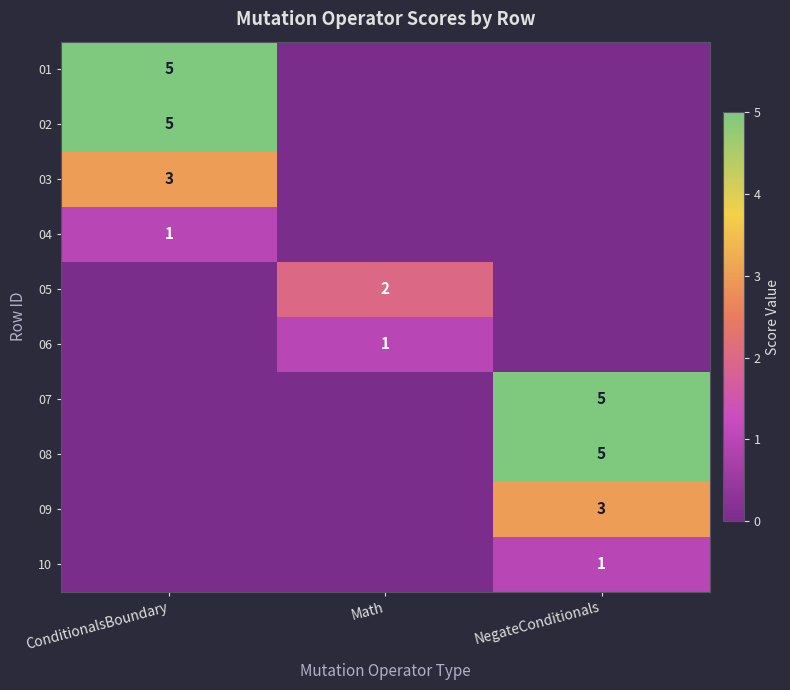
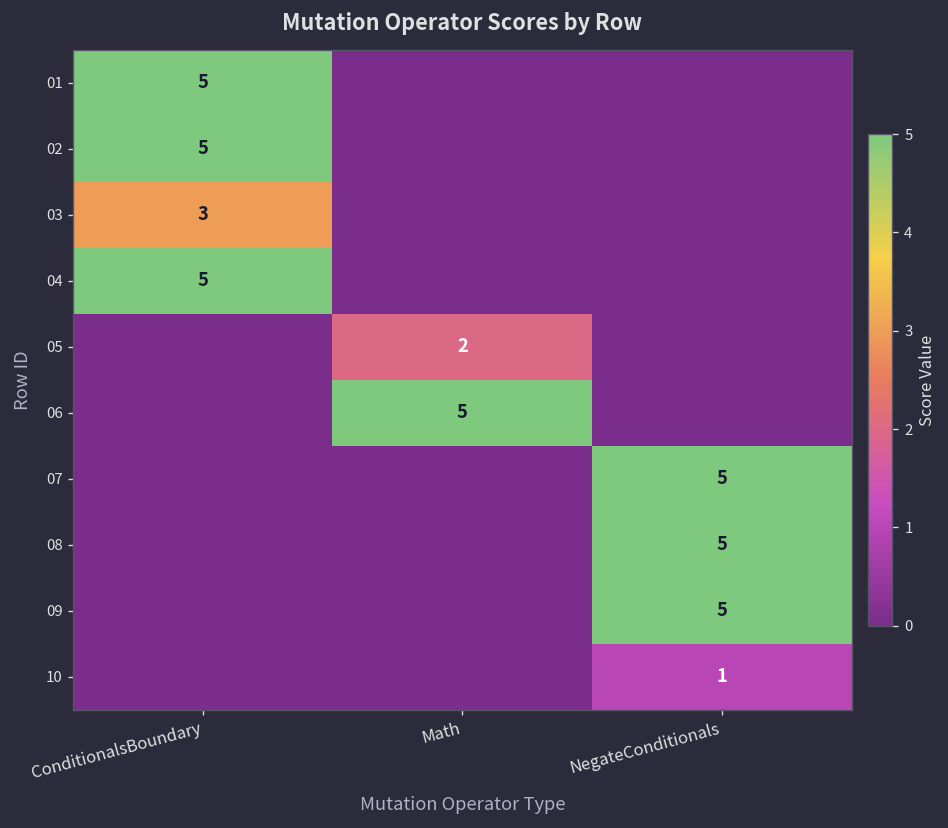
  {
    "01": {
      "ConditionalsBoundary": 5
    },
    "02": {
      "ConditionalsBoundary": 5
    },
    "03": {
      "ConditionalsBoundary": 3
    },
    "04": {
-     "ConditionalsBoundary": 1
+     "ConditionalsBoundary": 5
    },
    "05": {
      "Math": 2
    },
    "06": {
-     "Math": 1
+     "Math": 5
    },
    "07": {
      "NegateConditionals": 5
    },
    "08": {
      "NegateConditionals": 5
    },
    "09": {
-     "NegateConditionals": 3
+     "NegateConditionals": 5
    },
    "10": {
      "NegateConditionals": 1
    }
  }
